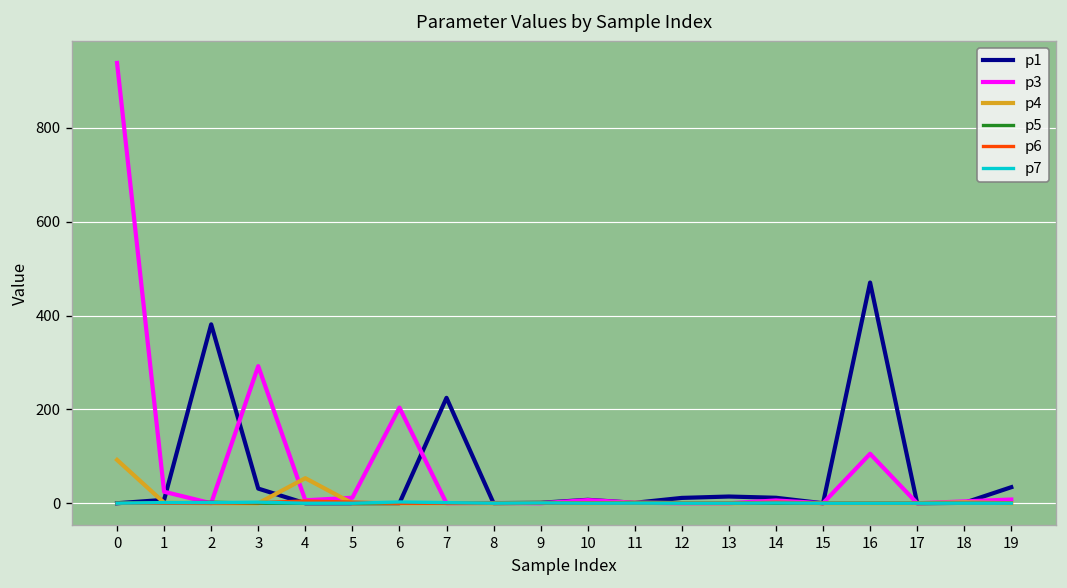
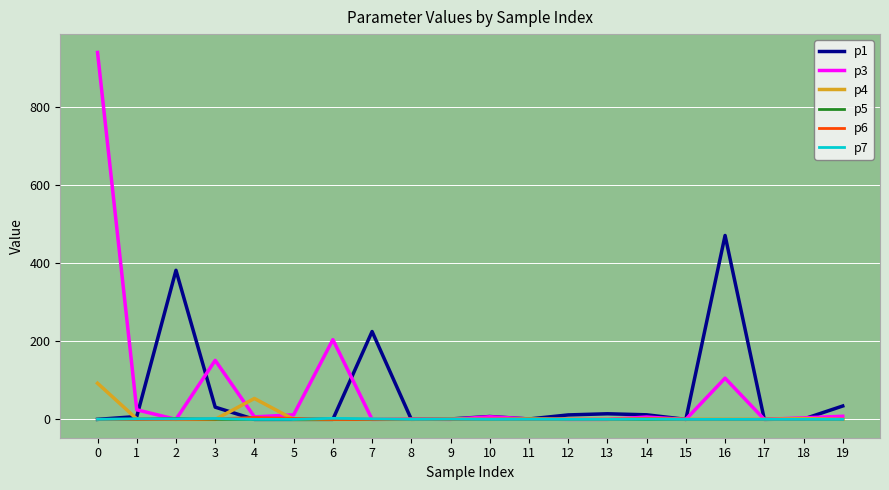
  {
    "p1": {
      "2": 380,
      "3": 30,
      "7": 220,
      "12": 10,
      "13": 10,
      "16": 470,
      "19": 30
    },
    "p3": {
      "0": 940,
      "1": 20,
-     "3": 290,
+     "3": 150,
      "5": 10,
      "6": 200,
      "16": 110,
      "19": 10
    },
    "p4": {
      "0": 90,
      "4": 50
    }
  }
